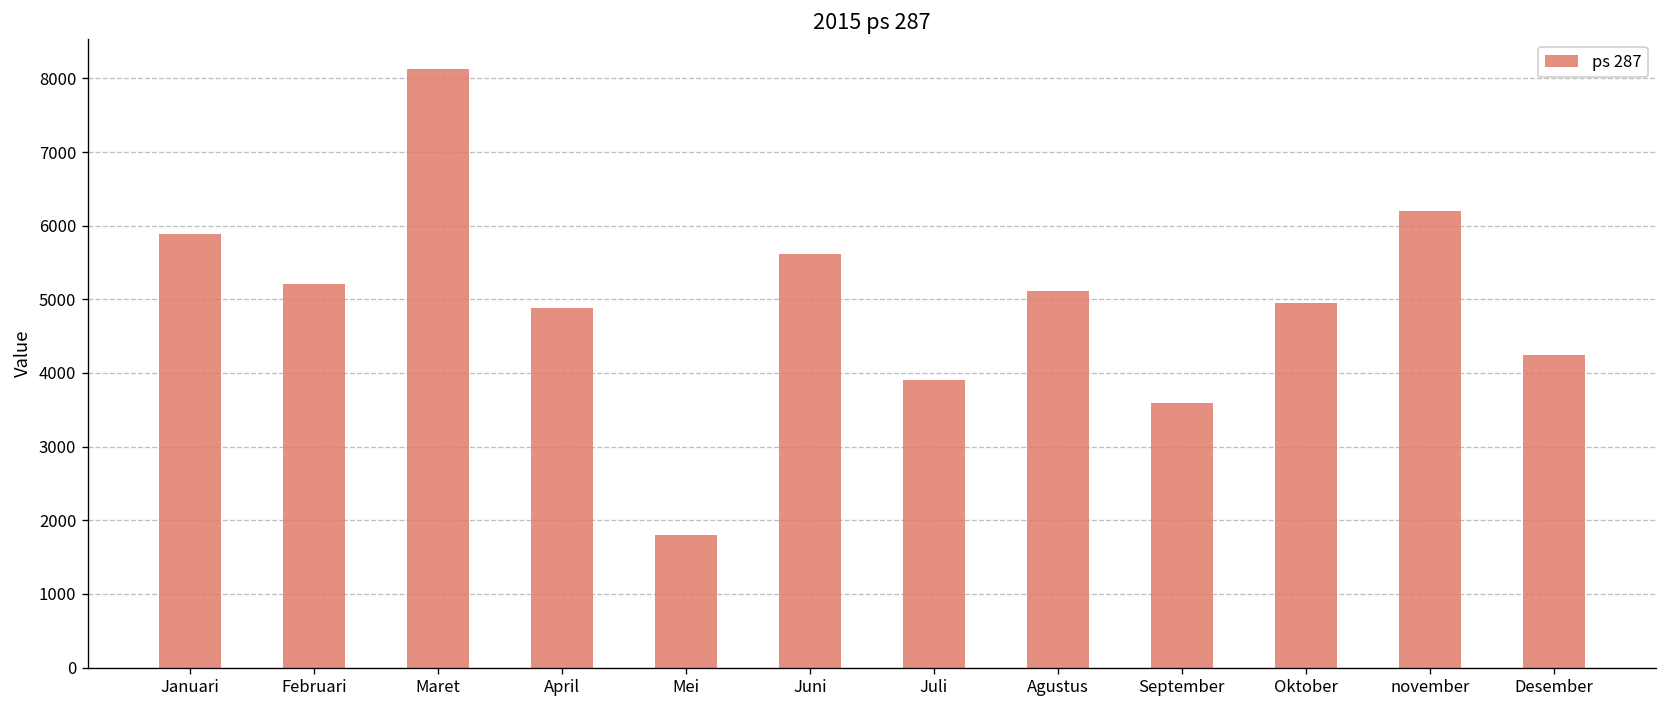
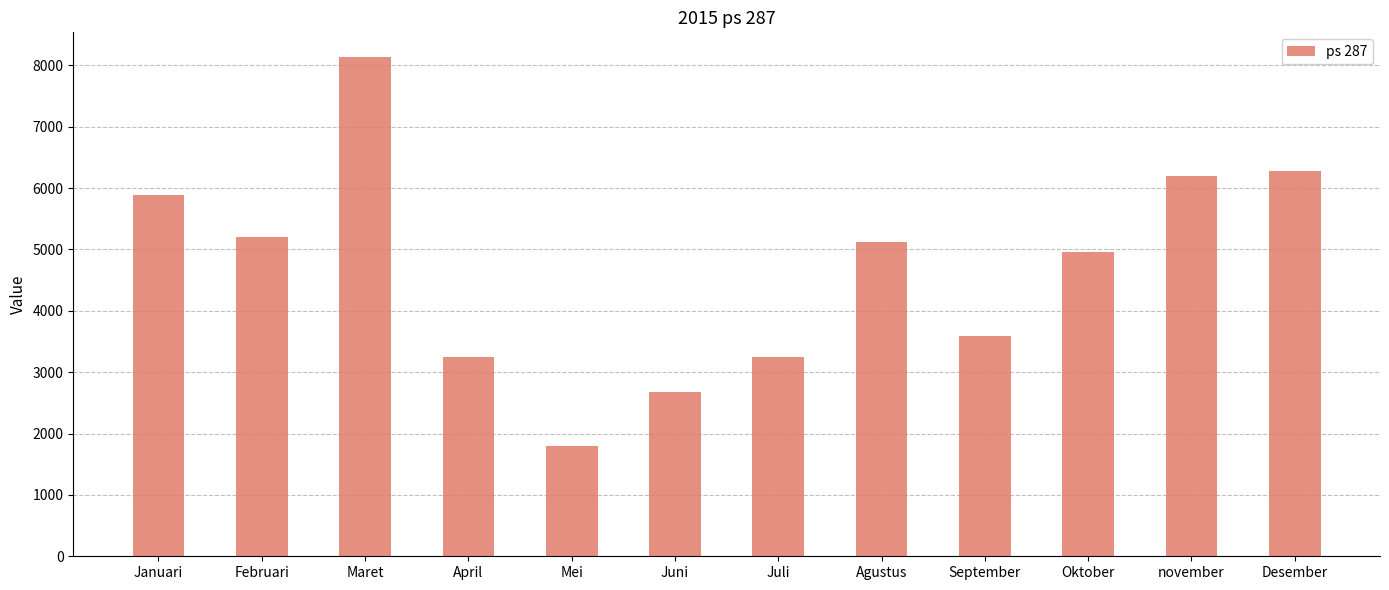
  {
    "Januari": 5900,
    "Februari": 5200,
    "Maret": 8100,
-   "April": 4900,
+   "April": 3200,
    "Mei": 1800,
-   "Juni": 5600,
-   "Juli": 3900,
+   "Juni": 2700,
+   "Juli": 3200,
    "Agustus": 5100,
    "September": 3600,
    "Oktober": 5000,
    "november": 6200,
-   "Desember": 4200
+   "Desember": 6300
  }
